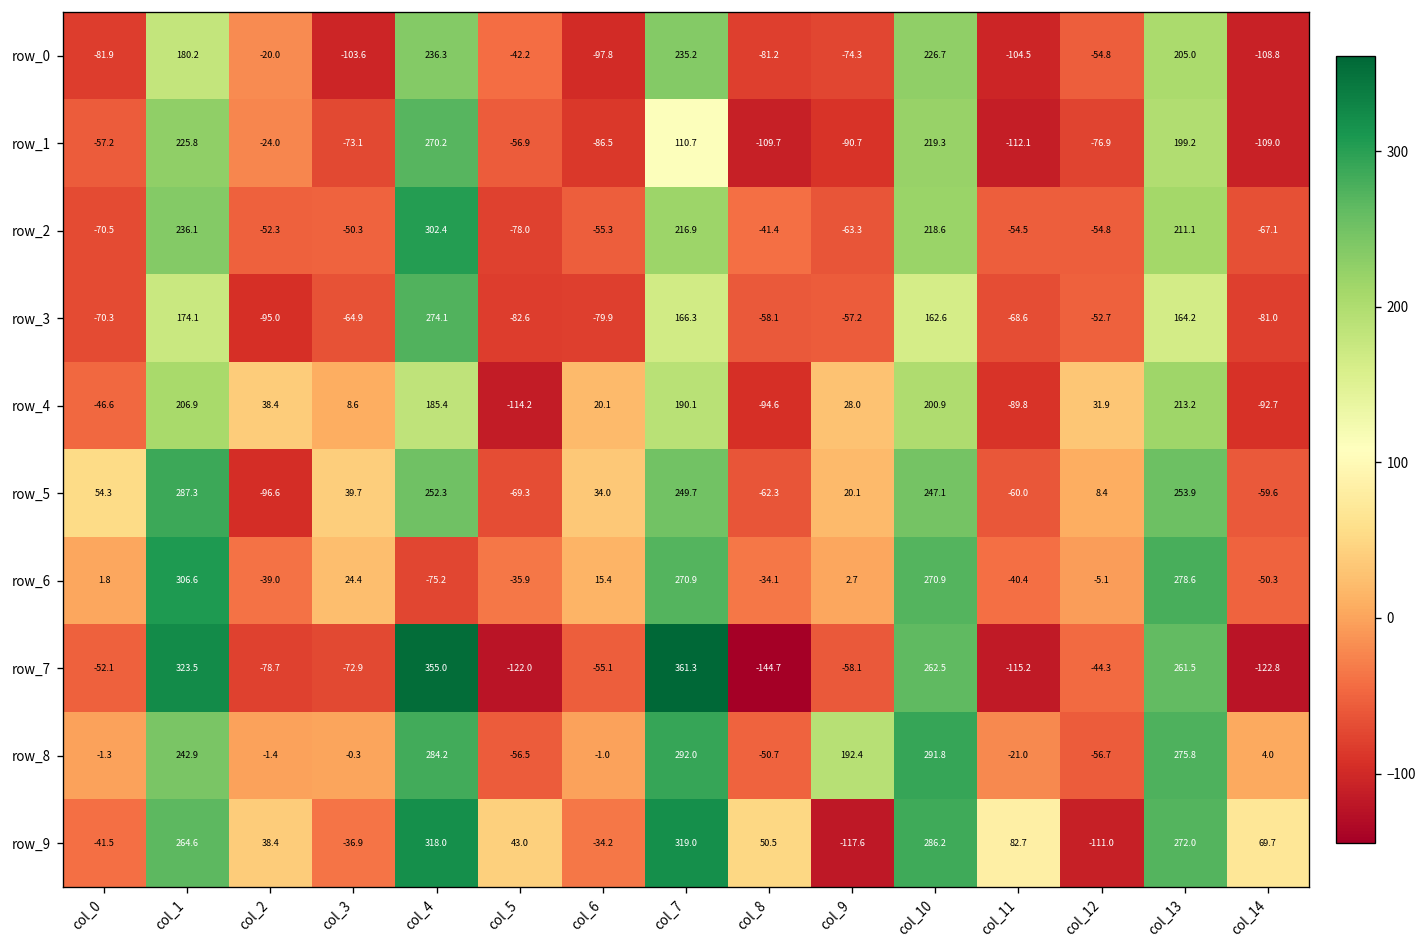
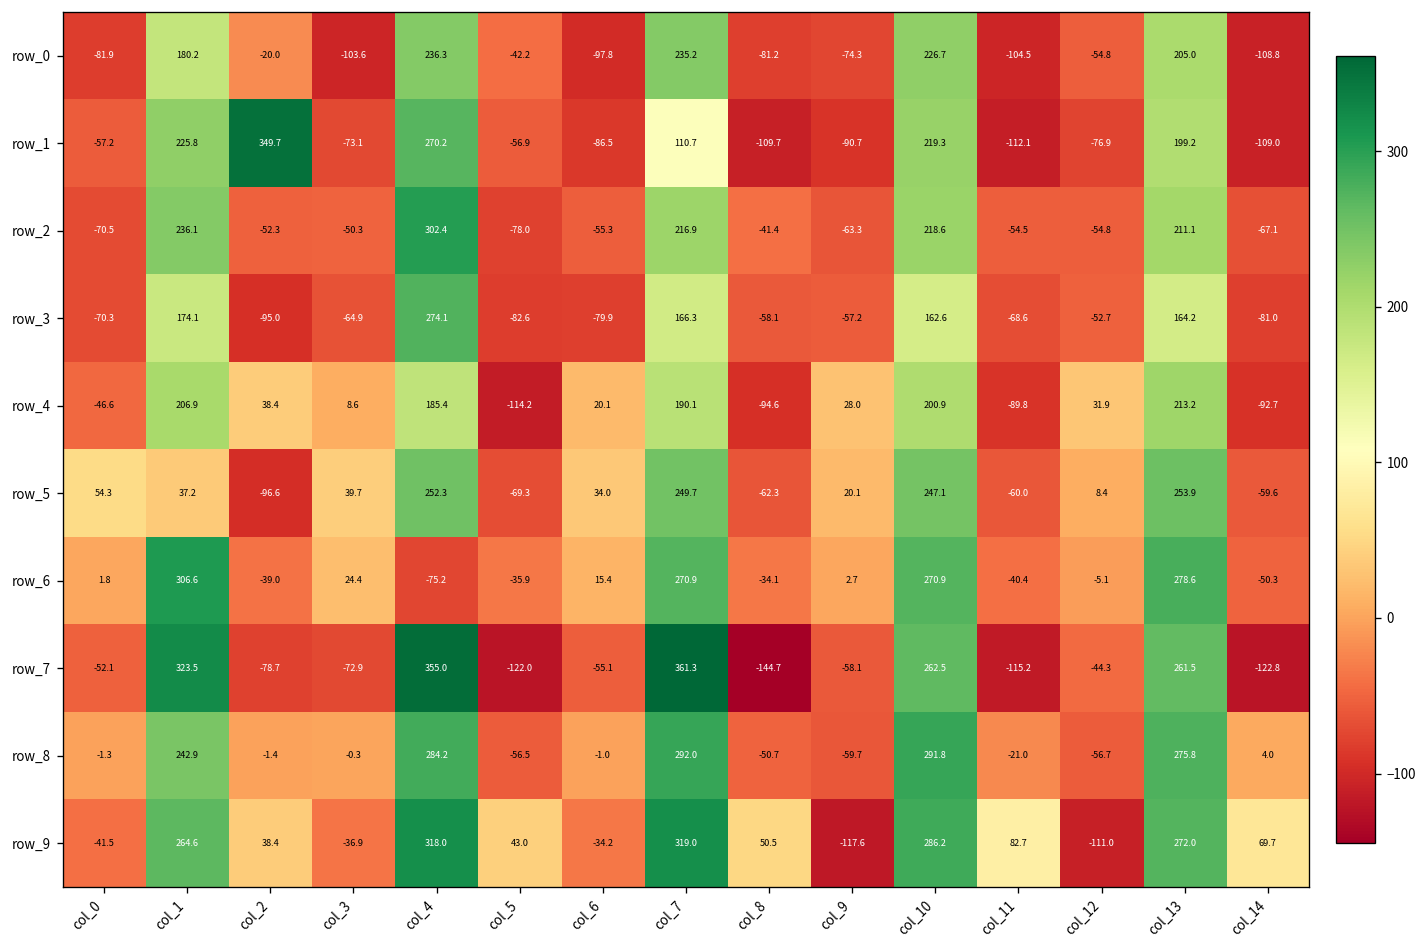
  {
    "row_0": {
      "col_0": -81.9,
      "col_1": 180.2,
      "col_2": -20.0,
      "col_3": -103.6,
      "col_4": 236.3,
      "col_5": -42.2,
      "col_6": -97.8,
      "col_7": 235.2,
      "col_8": -81.2,
      "col_9": -74.3,
      "col_10": 226.7,
      "col_11": -104.5,
      "col_12": -54.8,
      "col_13": 205.0,
      "col_14": -108.8
    },
    "row_1": {
      "col_0": -57.2,
      "col_1": 225.8,
-     "col_2": -24.0,
+     "col_2": 349.7,
      "col_3": -73.1,
      "col_4": 270.2,
      "col_5": -56.9,
      "col_6": -86.5,
      "col_7": 110.7,
      "col_8": -109.7,
      "col_9": -90.7,
      "col_10": 219.3,
      "col_11": -112.1,
      "col_12": -76.9,
      "col_13": 199.2,
      "col_14": -109.0
    },
    "row_2": {
      "col_0": -70.5,
      "col_1": 236.1,
      "col_2": -52.3,
      "col_3": -50.3,
      "col_4": 302.4,
      "col_5": -78.0,
      "col_6": -55.3,
      "col_7": 216.9,
      "col_8": -41.4,
      "col_9": -63.3,
      "col_10": 218.6,
      "col_11": -54.5,
      "col_12": -54.8,
      "col_13": 211.1,
      "col_14": -67.1
    },
    "row_3": {
      "col_0": -70.3,
      "col_1": 174.1,
      "col_2": -95.0,
      "col_3": -64.9,
      "col_4": 274.1,
      "col_5": -82.6,
      "col_6": -79.9,
      "col_7": 166.3,
      "col_8": -58.1,
      "col_9": -57.2,
      "col_10": 162.6,
      "col_11": -68.6,
      "col_12": -52.7,
      "col_13": 164.2,
      "col_14": -81.0
    },
    "row_4": {
      "col_0": -46.6,
      "col_1": 206.9,
      "col_2": 38.4,
      "col_3": 8.6,
      "col_4": 185.4,
      "col_5": -114.2,
      "col_6": 20.1,
      "col_7": 190.1,
      "col_8": -94.6,
      "col_9": 28.0,
      "col_10": 200.9,
      "col_11": -89.8,
      "col_12": 31.9,
      "col_13": 213.2,
      "col_14": -92.7
    },
    "row_5": {
      "col_0": 54.3,
-     "col_1": 287.3,
+     "col_1": 37.2,
      "col_2": -96.6,
      "col_3": 39.7,
      "col_4": 252.3,
      "col_5": -69.3,
      "col_6": 34.0,
      "col_7": 249.7,
      "col_8": -62.3,
      "col_9": 20.1,
      "col_10": 247.1,
      "col_11": -60.0,
      "col_12": 8.4,
      "col_13": 253.9,
      "col_14": -59.6
    },
    "row_6": {
      "col_0": 1.8,
      "col_1": 306.6,
      "col_2": -39.0,
      "col_3": 24.4,
      "col_4": -75.2,
      "col_5": -35.9,
      "col_6": 15.4,
      "col_7": 270.9,
      "col_8": -34.1,
      "col_9": 2.7,
      "col_10": 270.9,
      "col_11": -40.4,
      "col_12": -5.1,
      "col_13": 278.6,
      "col_14": -50.3
    },
    "row_7": {
      "col_0": -52.1,
      "col_1": 323.5,
      "col_2": -78.7,
      "col_3": -72.9,
      "col_4": 355.0,
      "col_5": -122.0,
      "col_6": -55.1,
      "col_7": 361.3,
      "col_8": -144.7,
      "col_9": -58.1,
      "col_10": 262.5,
      "col_11": -115.2,
      "col_12": -44.3,
      "col_13": 261.5,
      "col_14": -122.8
    },
    "row_8": {
      "col_0": -1.3,
      "col_1": 242.9,
      "col_2": -1.4,
      "col_3": -0.3,
      "col_4": 284.2,
      "col_5": -56.5,
      "col_6": -1.0,
      "col_7": 292.0,
      "col_8": -50.7,
-     "col_9": 192.4,
+     "col_9": -59.7,
      "col_10": 291.8,
      "col_11": -21.0,
      "col_12": -56.7,
      "col_13": 275.8,
      "col_14": 4.0
    },
    "row_9": {
      "col_0": -41.5,
      "col_1": 264.6,
      "col_2": 38.4,
      "col_3": -36.9,
      "col_4": 318.0,
      "col_5": 43.0,
      "col_6": -34.2,
      "col_7": 319.0,
      "col_8": 50.5,
      "col_9": -117.6,
      "col_10": 286.2,
      "col_11": 82.7,
      "col_12": -111.0,
      "col_13": 272.0,
      "col_14": 69.7
    }
  }
